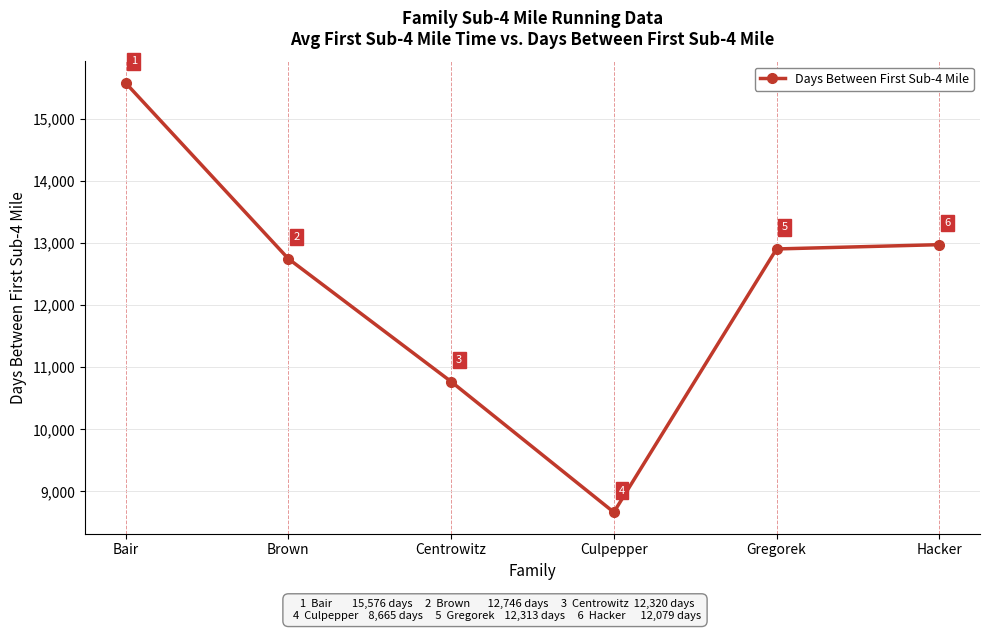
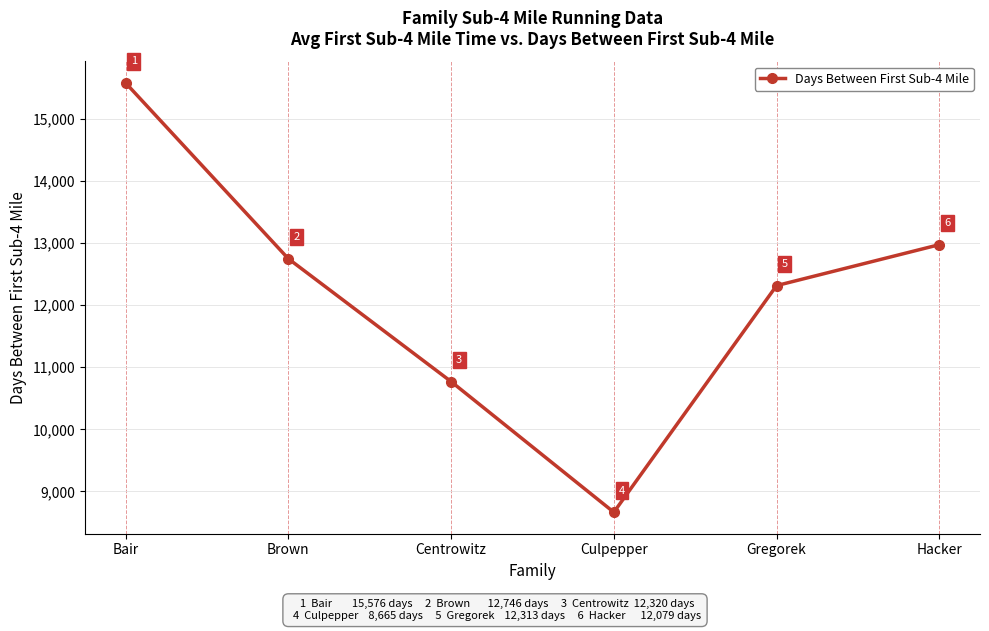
  {
-   "Gregorek": "12,900"
+   "Gregorek": "12,300"
  }
